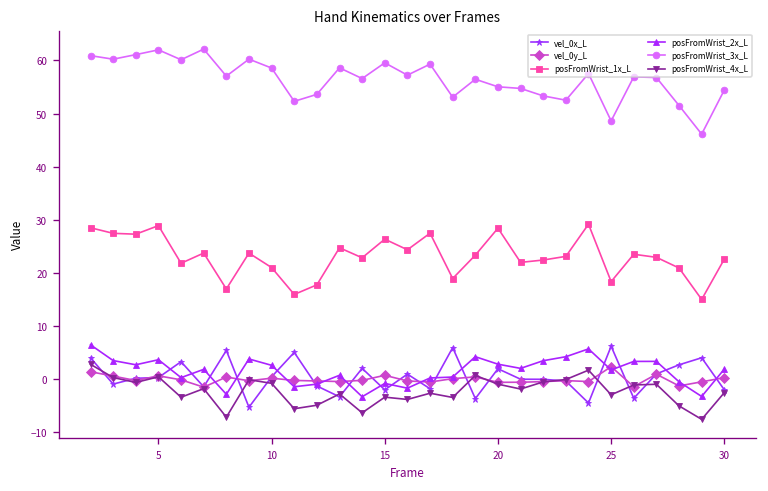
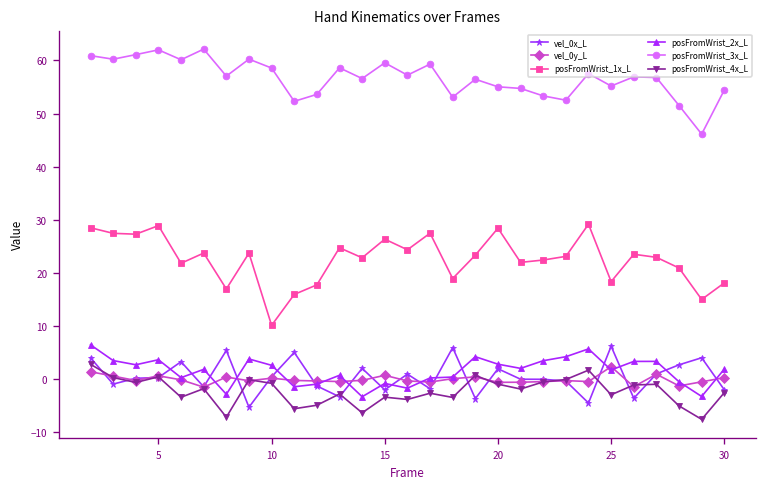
  {
    "vel_0y_L": {
      "15": 1,
      "25": 2,
      "30": 0
    },
    "posFromWrist_1x_L": {
      "5": 29,
-     "10": 21,
+     "10": 10,
      "15": 26,
      "20": 28,
      "25": 18,
-     "30": 23
+     "30": 18
    },
    "posFromWrist_3x_L": {
      "5": 62,
      "10": 59,
      "15": 60,
      "20": 55,
-     "25": 49,
+     "25": 55,
      "30": 54
    },
    "posFromWrist_4x_L": {
      "10": -1,
      "15": -3,
      "25": -3
    }
  }
